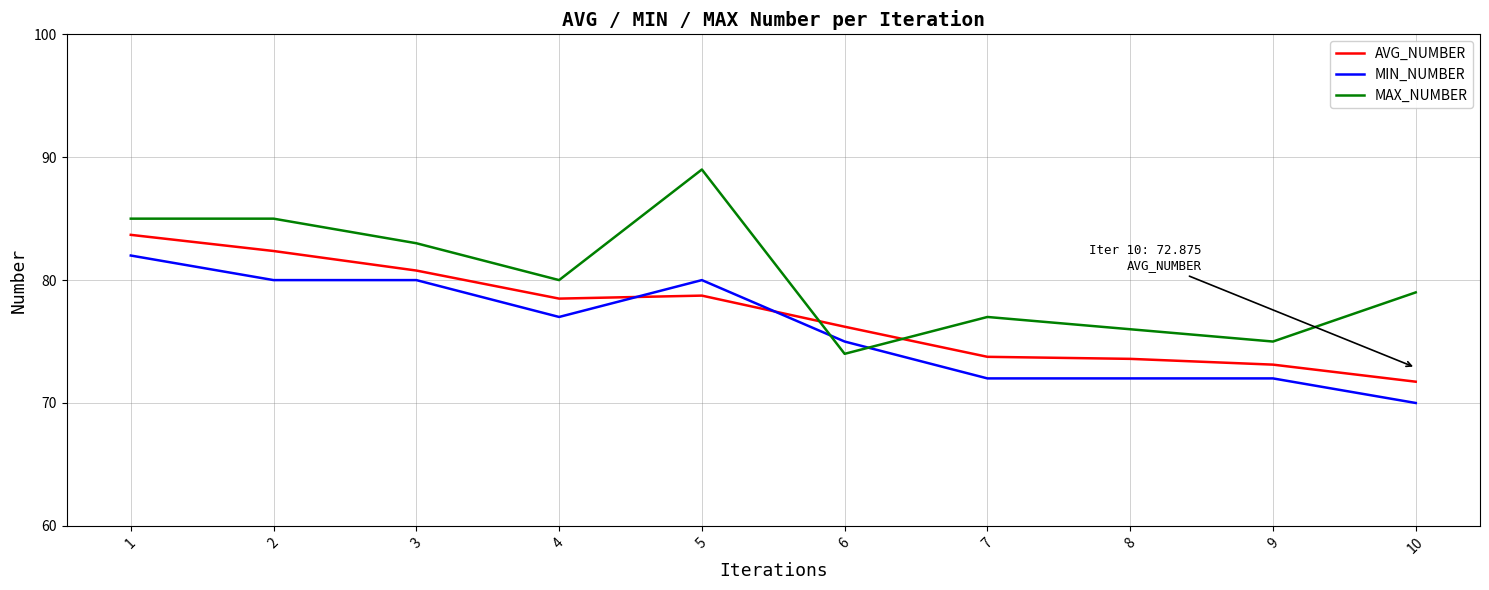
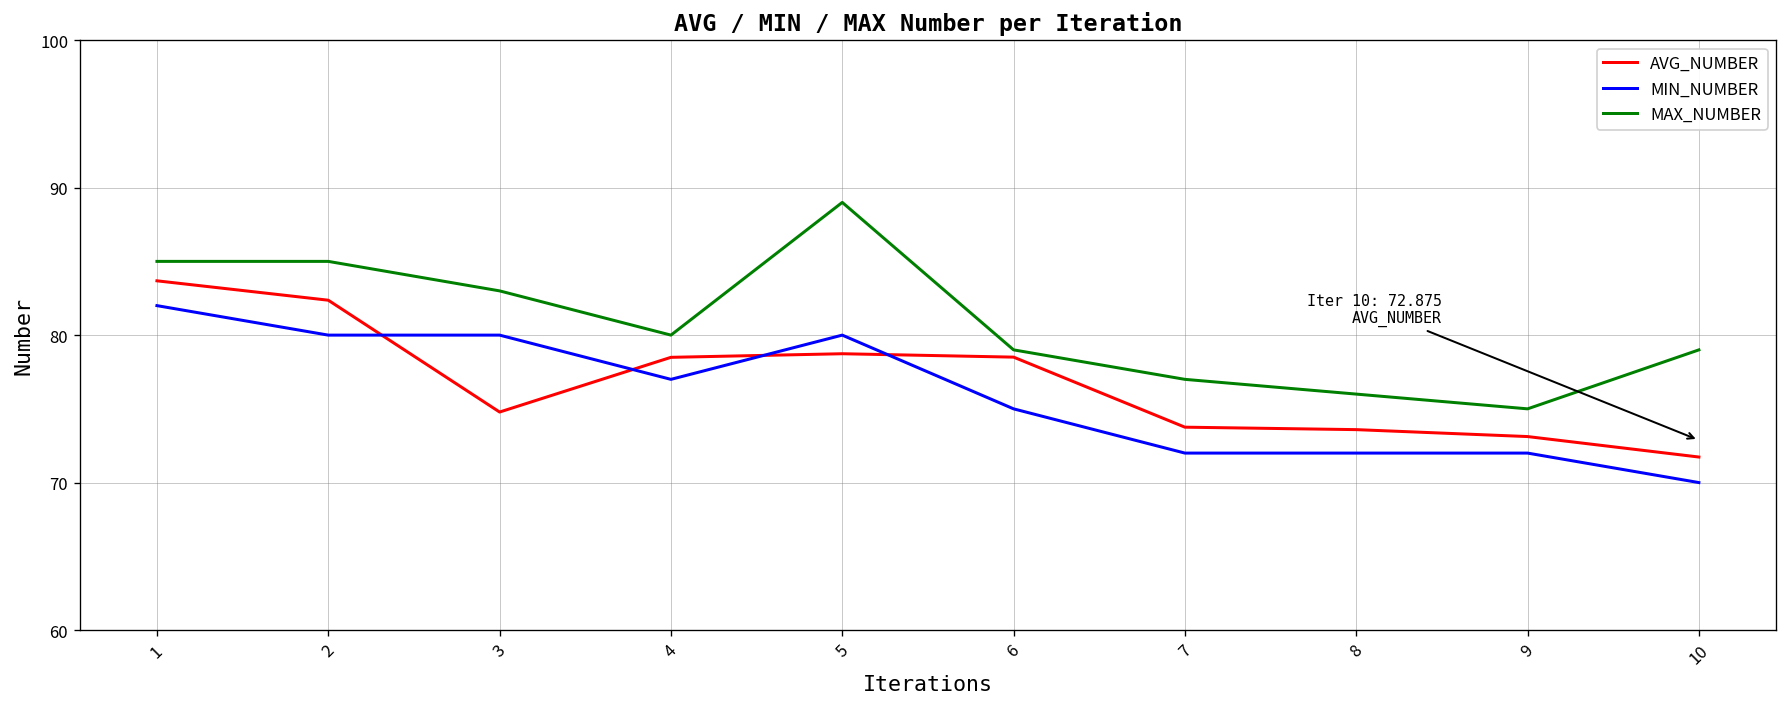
  {
    "AVG_NUMBER": {
      "1": 83.7,
      "2": 82.4,
-     "3": 80.8,
+     "3": 74.8,
      "4": 78.5,
      "5": 78.7,
-     "6": 76.2,
+     "6": 78.5,
      "7": 73.8,
      "10": 71.7
    },
    "MIN_NUMBER": {
      "1": 82.0,
      "2": 80.0,
      "3": 80.0,
      "4": 77.0,
      "5": 80.0,
      "6": 75.0,
      "7": 72.0,
      "8": 72.0,
      "9": 72.0,
      "10": 70.0
    },
    "MAX_NUMBER": {
      "1": 85,
      "2": 85,
      "3": 83,
      "4": 80,
      "5": 89,
-     "6": 74,
+     "6": 79,
      "7": 77,
      "10": 79
    }
  }
